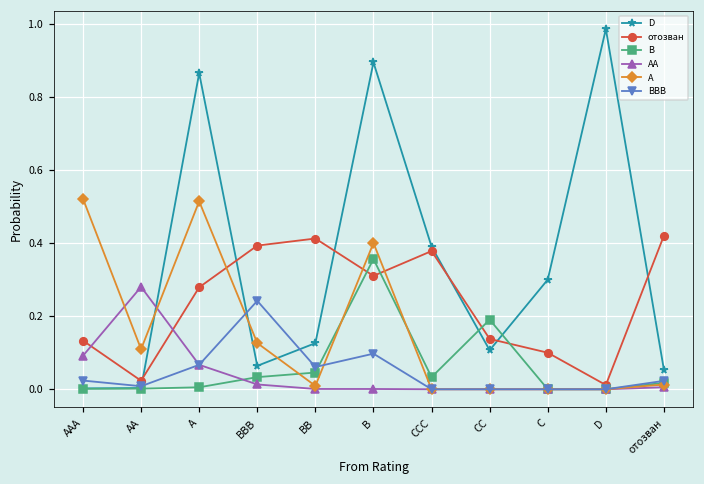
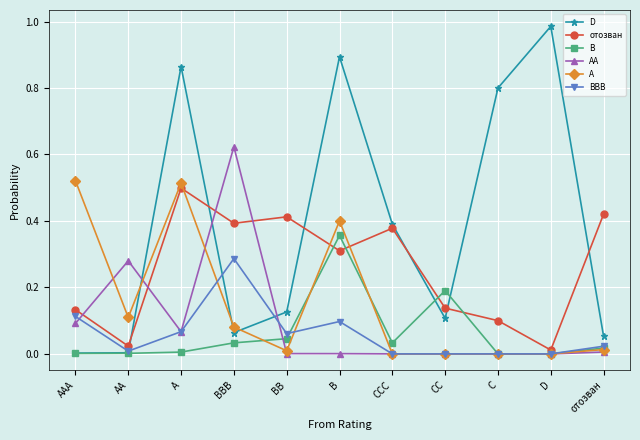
  {
    "D": {
      "A": 0.86,
      "BBB": 0.06,
      "BB": 0.13,
      "B": 0.9,
      "CCC": 0.39,
      "CC": 0.1,
-     "C": 0.3,
+     "C": 0.8,
      "D": 0.99,
      "отозван": 0.05
    },
    "отозван": {
      "AAA": 0.13,
      "AA": 0.02,
-     "A": 0.28,
+     "A": 0.50,
      "BBB": 0.39,
      "BB": 0.41,
      "B": 0.31,
      "CCC": 0.38,
      "CC": 0.14,
      "C": 0.10,
      "D": 0.01,
      "отозван": 0.42
    },
    "B": {
      "A": 0.01,
      "BBB": 0.03,
      "BB": 0.05,
      "B": 0.36,
      "CCC": 0.03,
      "CC": 0.19
    },
    "AA": {
      "AAA": 0.09,
      "AA": 0.28,
-     "BBB": 0.01,
+     "BBB": 0.62,
      "BB": 0.00,
      "B": 0.00
    },
    "A": {
      "AAA": 0.52,
      "AA": 0.11,
      "A": 0.51,
-     "BBB": 0.13,
+     "BBB": 0.08,
      "BB": 0.01,
      "B": 0.40
    },
    "BBB": {
-     "AAA": 0.02,
-     "BBB": 0.24,
+     "AAA": 0.11,
+     "BBB": 0.29,
      "BB": 0.06,
      "B": 0.10
    }
  }
